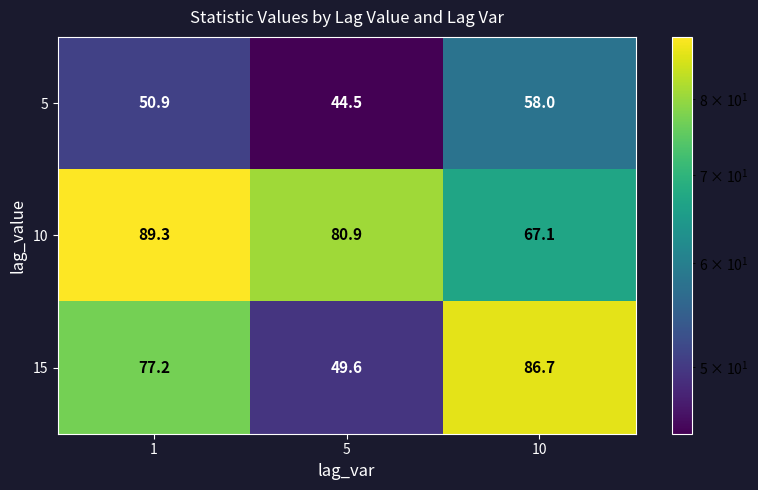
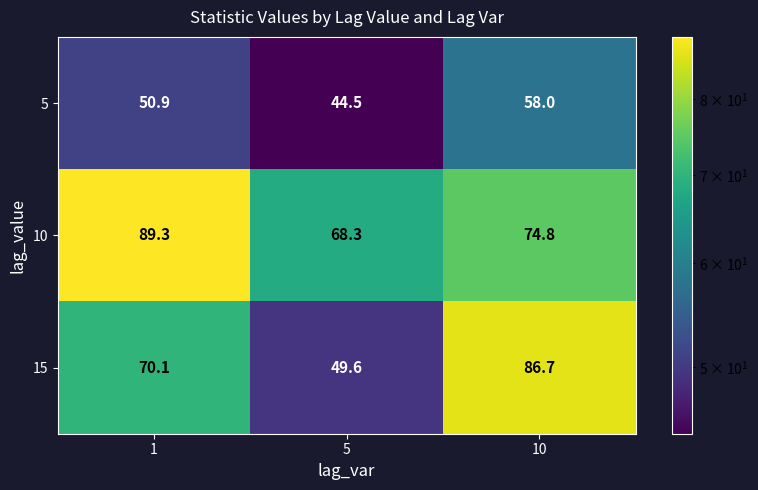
  {
    "10": {
-     "5": 80.9,
-     "10": 67.1
+     "5": 68.3,
+     "10": 74.8
    },
    "15": {
-     "1": 77.2
+     "1": 70.1
    }
  }
